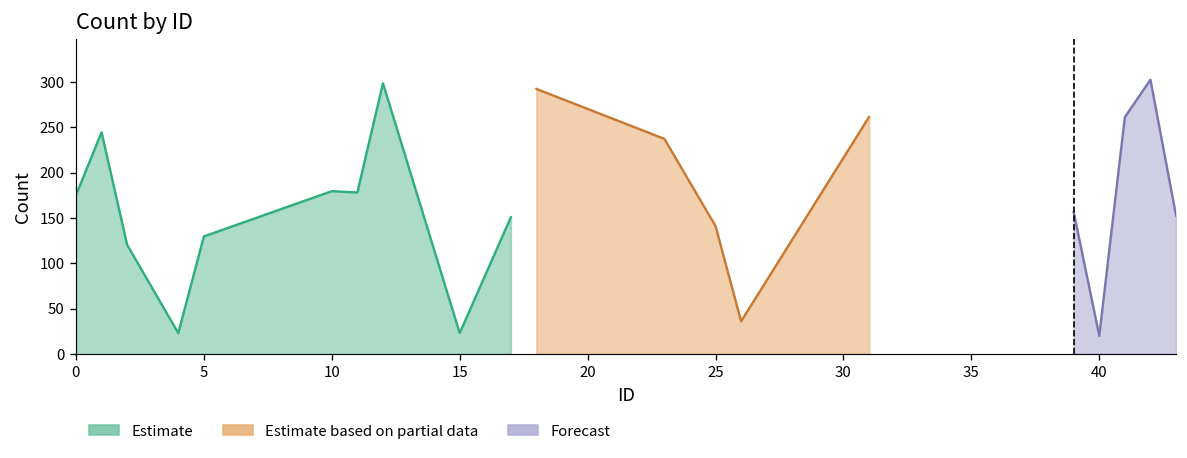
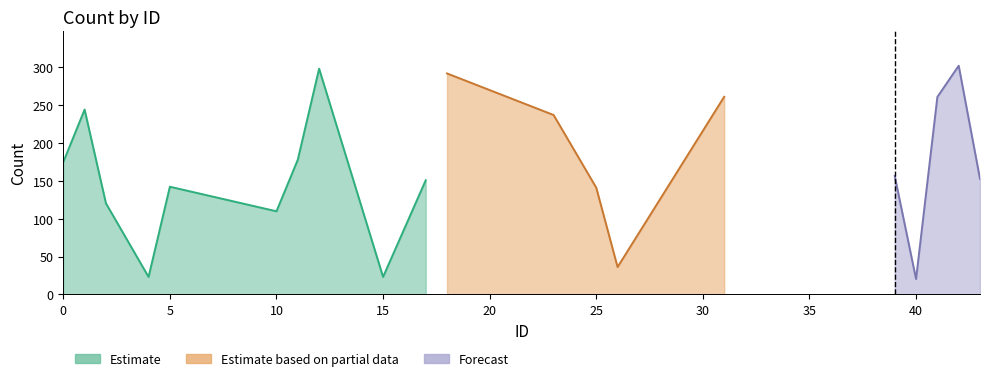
  {
    "Estimate": {
      "0": 170,
-     "5": 130,
-     "10": 180,
+     "5": 140,
+     "10": 110,
      "15": 20
    },
    "Estimate based on partial data": {
      "25": 140
    },
    "Forecast": {
      "40": 20
    }
  }
